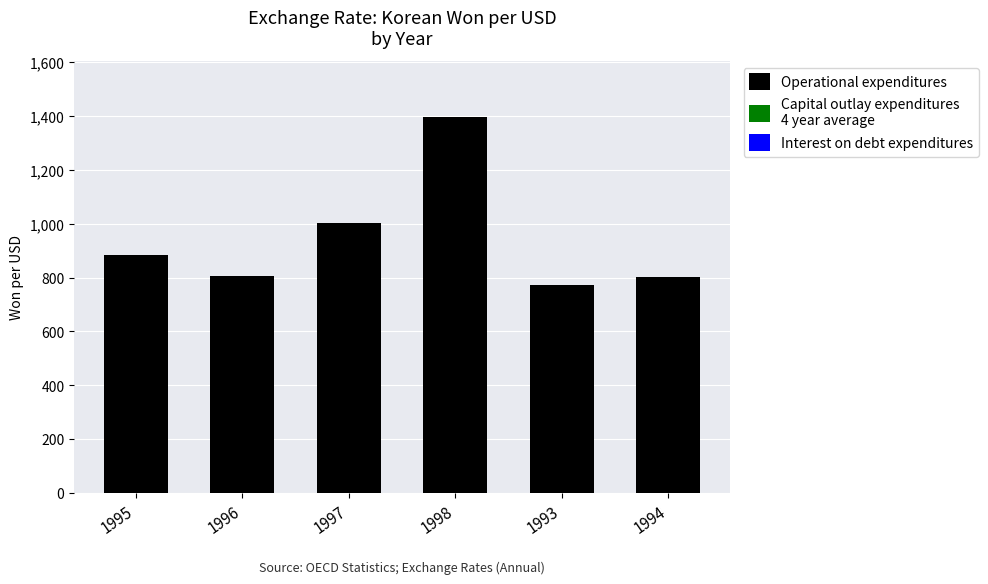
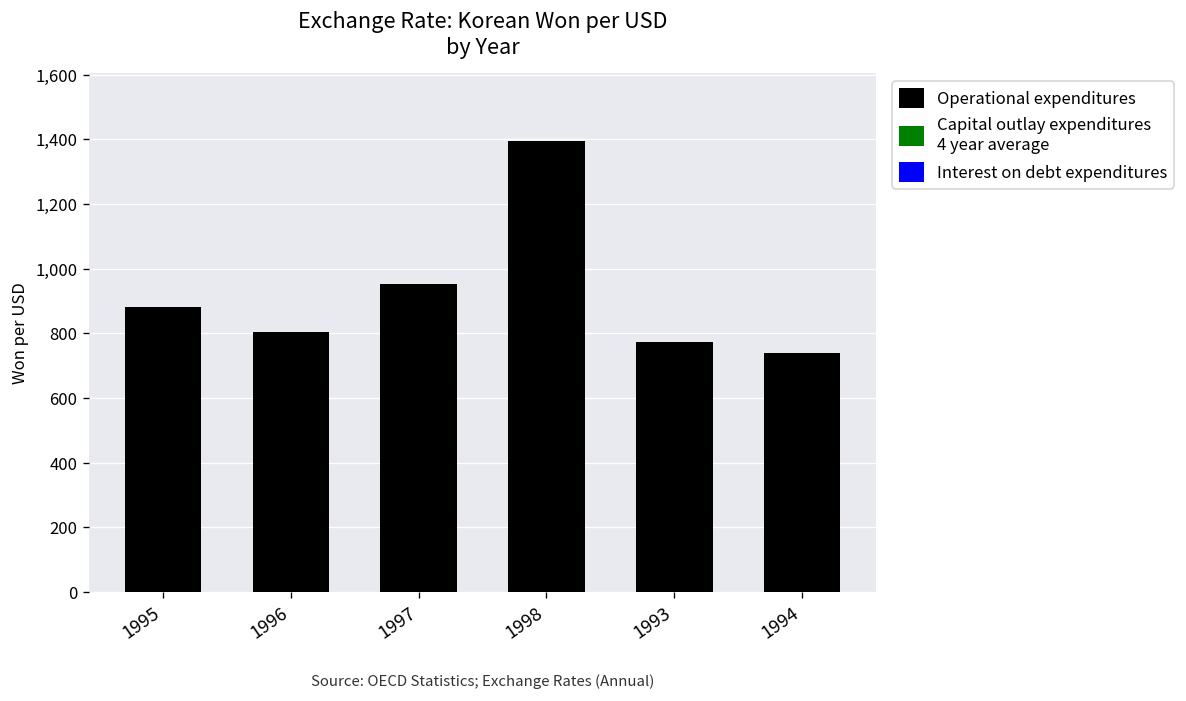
  {
    "1995": "880",
    "1996": "810",
-   "1997": "1,000",
+   "1997": "950",
    "1998": "1,390",
    "1993": "770",
-   "1994": "800"
+   "1994": "740"
  }
